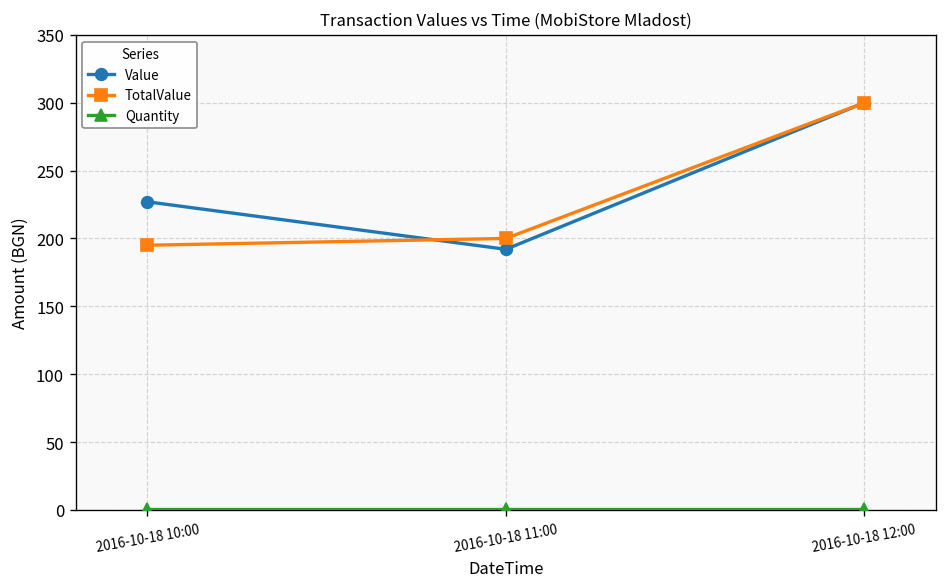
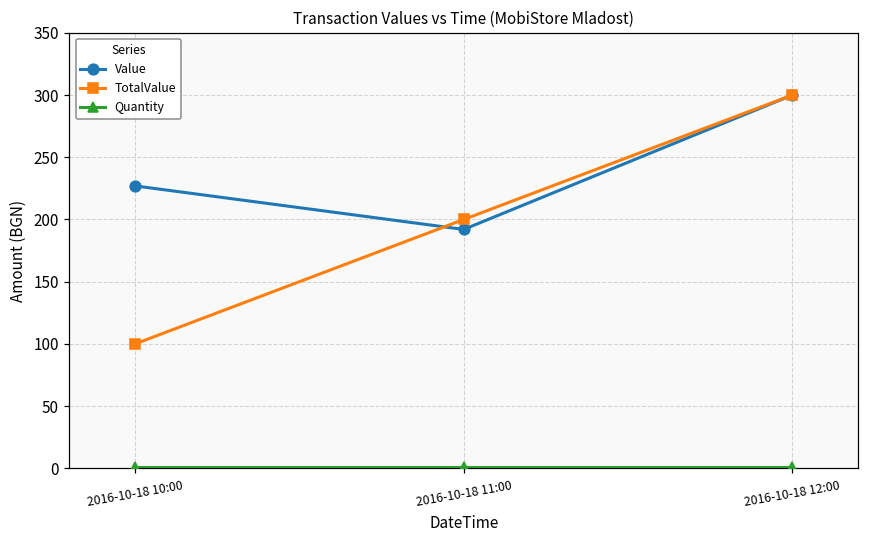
  {
    "Value": {
      "2016-10-18 10:00": 227,
      "2016-10-18 11:00": 192
    },
    "TotalValue": {
-     "2016-10-18 10:00": 195,
+     "2016-10-18 10:00": 100,
      "2016-10-18 11:00": 200
    },
    "Quantity": {
      "2016-10-18 10:00": 1,
      "2016-10-18 11:00": 1,
      "2016-10-18 12:00": 1
    }
  }
